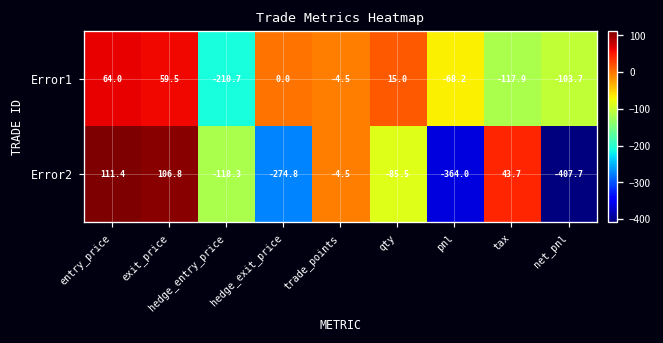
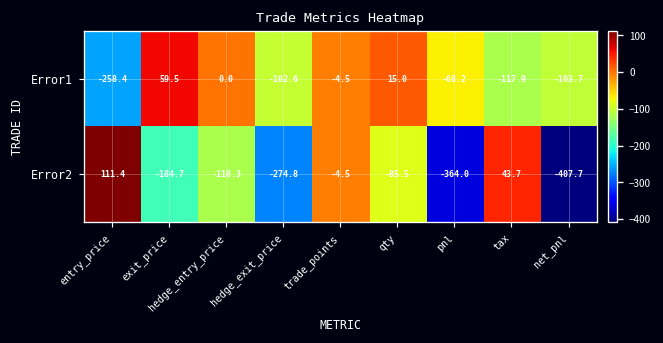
  {
    "Error1": {
-     "entry_price": 64.0,
+     "entry_price": -258.4,
      "exit_price": 59.5,
-     "hedge_entry_price": -210.7,
-     "hedge_exit_price": 0.0,
+     "hedge_entry_price": 0.0,
+     "hedge_exit_price": -102.6,
      "trade_points": -4.5,
      "qty": 15.0,
      "pnl": -68.2,
      "tax": -117.9,
      "net_pnl": -103.7
    },
    "Error2": {
      "entry_price": 111.4,
-     "exit_price": 106.8,
+     "exit_price": -184.7,
      "hedge_entry_price": -118.3,
      "hedge_exit_price": -274.8,
      "trade_points": -4.5,
      "qty": -85.5,
      "pnl": -364.0,
      "tax": 43.7,
      "net_pnl": -407.7
    }
  }
